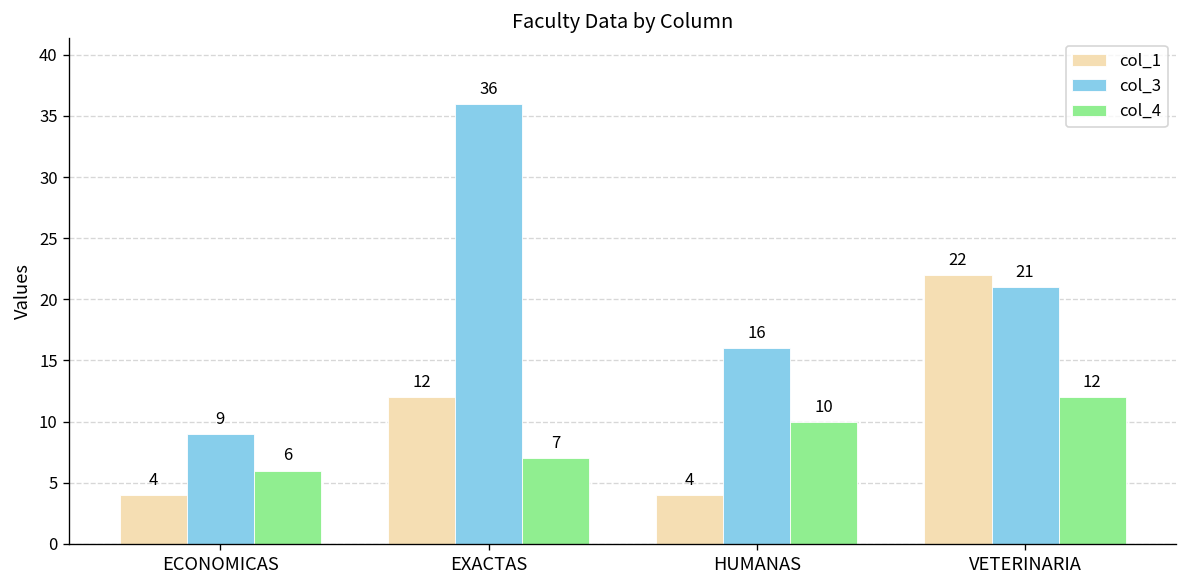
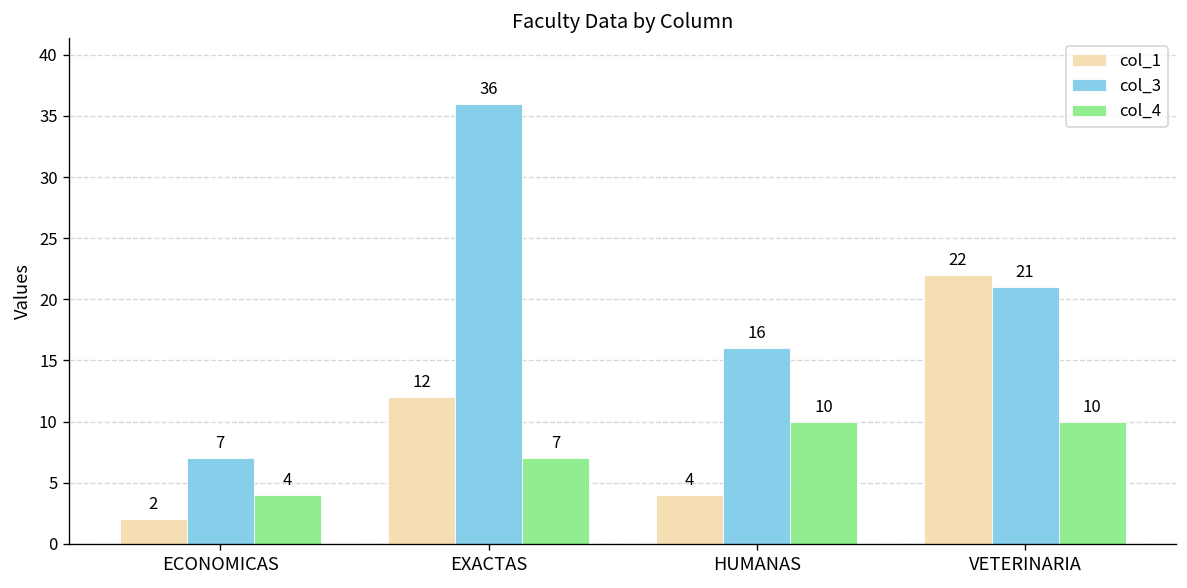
  {
    "col_1": {
-     "ECONOMICAS": 4,
+     "ECONOMICAS": 2,
      "EXACTAS": 12,
      "HUMANAS": 4,
      "VETERINARIA": 22
    },
    "col_3": {
-     "ECONOMICAS": 9,
+     "ECONOMICAS": 7,
      "EXACTAS": 36,
      "HUMANAS": 16,
      "VETERINARIA": 21
    },
    "col_4": {
-     "ECONOMICAS": 6,
+     "ECONOMICAS": 4,
      "EXACTAS": 7,
      "HUMANAS": 10,
-     "VETERINARIA": 12
+     "VETERINARIA": 10
    }
  }
